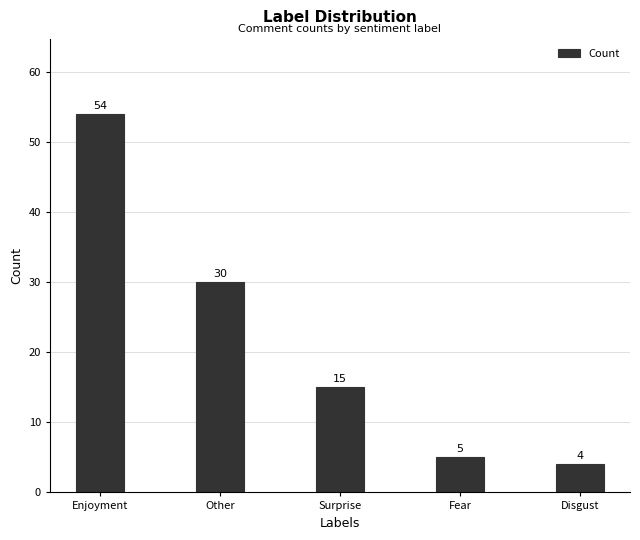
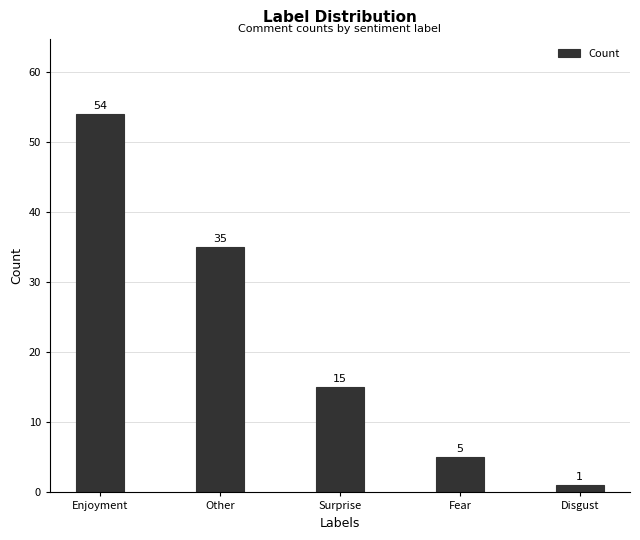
  {
    "Enjoyment": 54,
-   "Other": 30,
+   "Other": 35,
    "Surprise": 15,
    "Fear": 5,
-   "Disgust": 4
+   "Disgust": 1
  }
